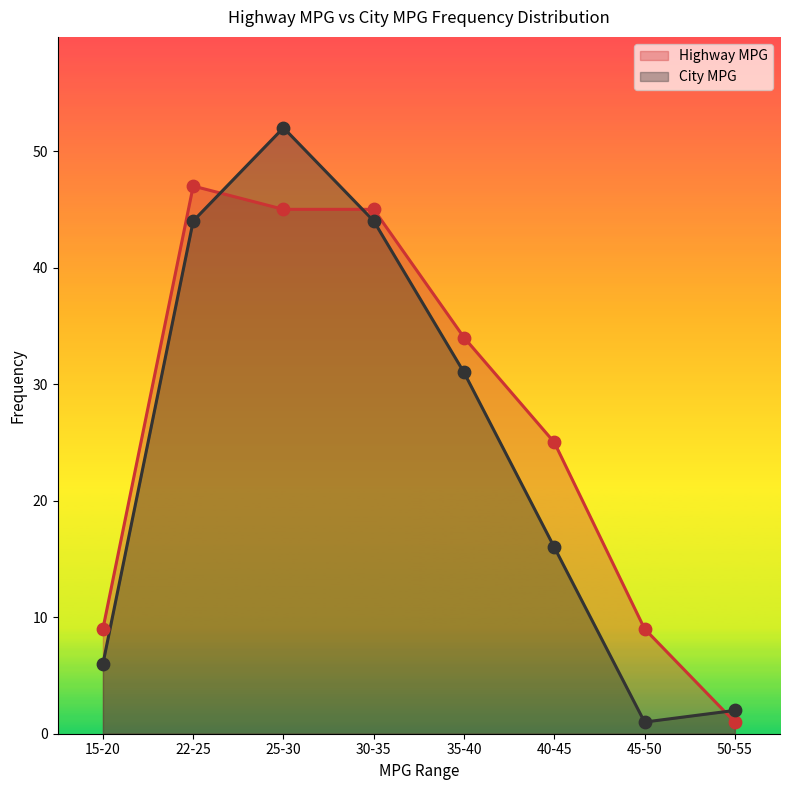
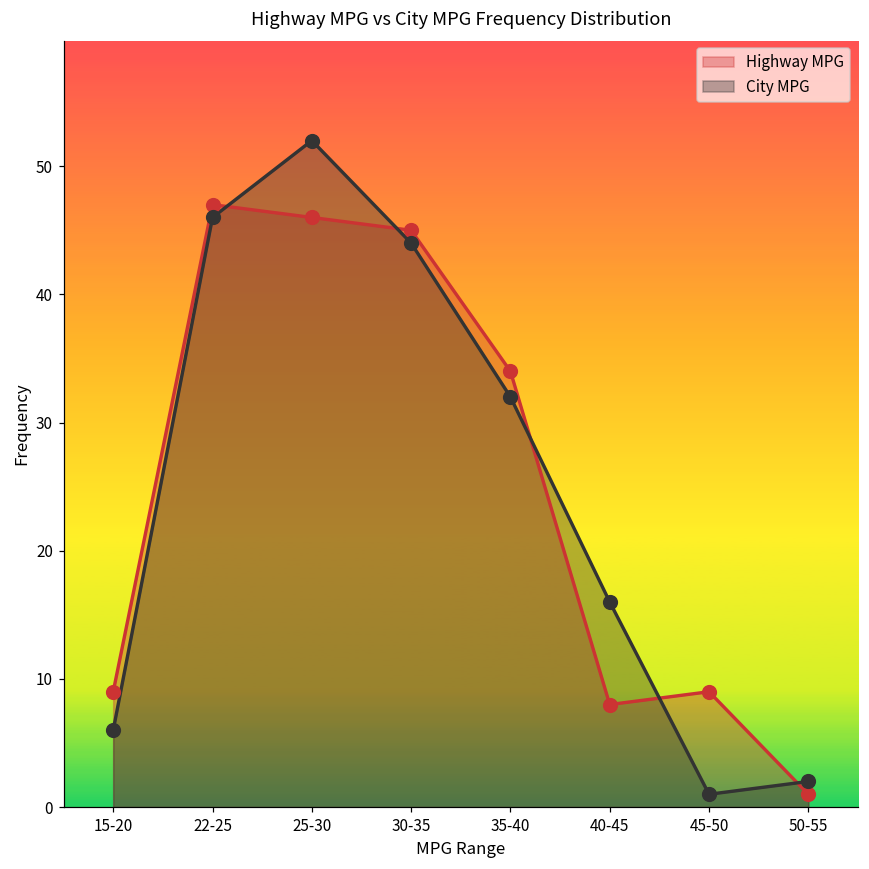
  {
    "Highway MPG": {
      "15-20": 9,
      "22-25": 47,
-     "25-30": 45,
+     "25-30": 46,
      "30-35": 45,
      "35-40": 34,
-     "40-45": 25,
+     "40-45": 8,
      "45-50": 9,
      "50-55": 1
    },
    "City MPG": {
      "15-20": 6,
-     "22-25": 44,
+     "22-25": 46,
      "25-30": 52,
      "30-35": 44,
-     "35-40": 31,
+     "35-40": 32,
      "40-45": 16,
      "45-50": 1,
      "50-55": 2
    }
  }
